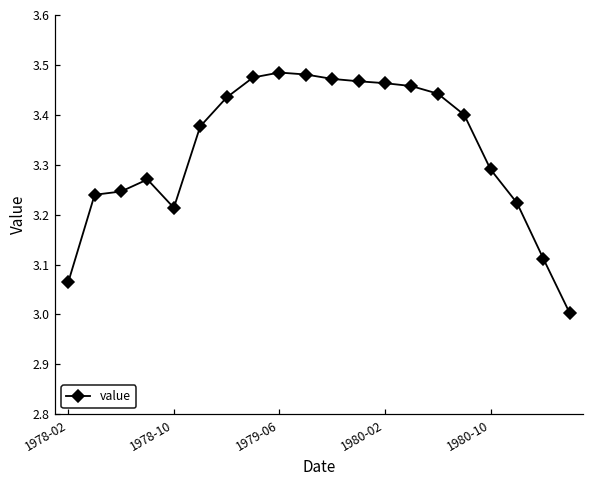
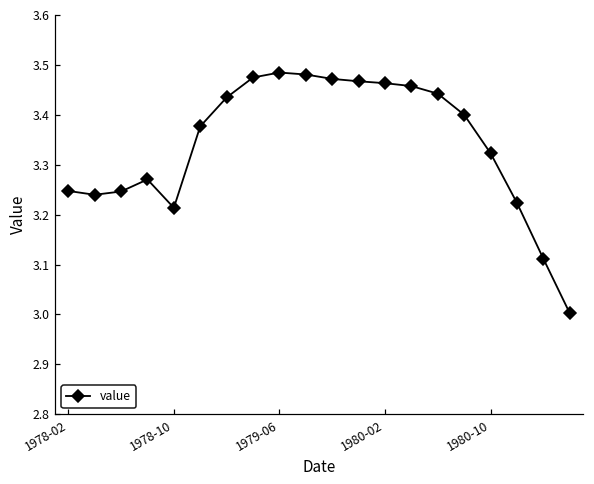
  {
-   "1978-02": 3.06,
+   "1978-02": 3.25,
    "1978-10": 3.21,
    "1979-06": 3.49,
    "1980-02": 3.46,
-   "1980-10": 3.29
+   "1980-10": 3.32
  }
